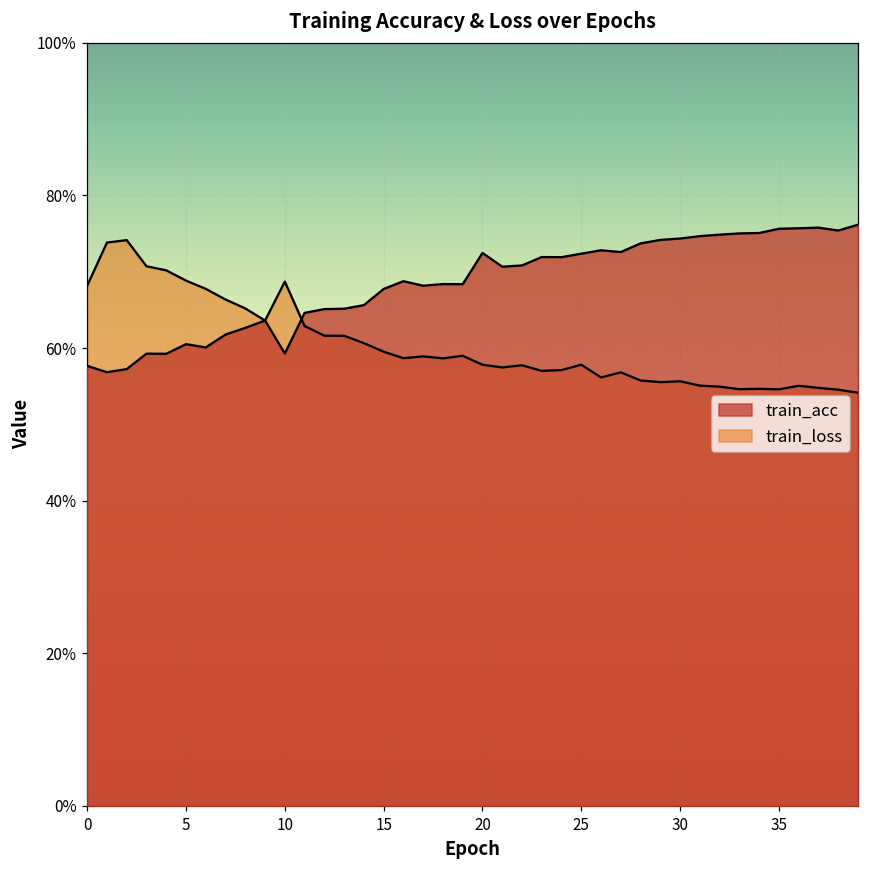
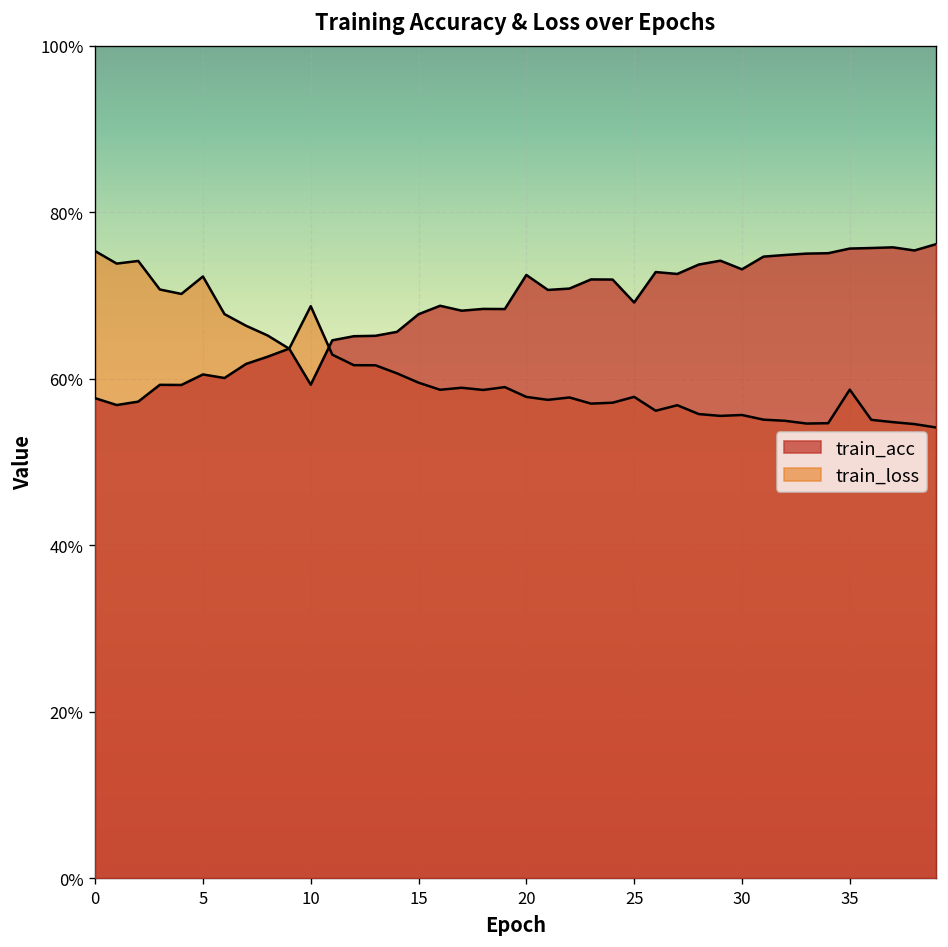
  {
    "train_acc": {
      "0": "58%",
      "5": "61%",
      "10": "59%",
      "15": "68%",
      "20": "72%",
-     "25": "72%",
-     "30": "74%",
+     "25": "69%",
+     "30": "73%",
      "35": "76%"
    },
    "train_loss": {
-     "0": "68%",
-     "5": "69%",
+     "0": "75%",
+     "5": "72%",
      "10": "69%",
      "15": "60%",
      "20": "58%",
      "25": "58%",
      "30": "56%",
-     "35": "55%"
+     "35": "59%"
    }
  }
